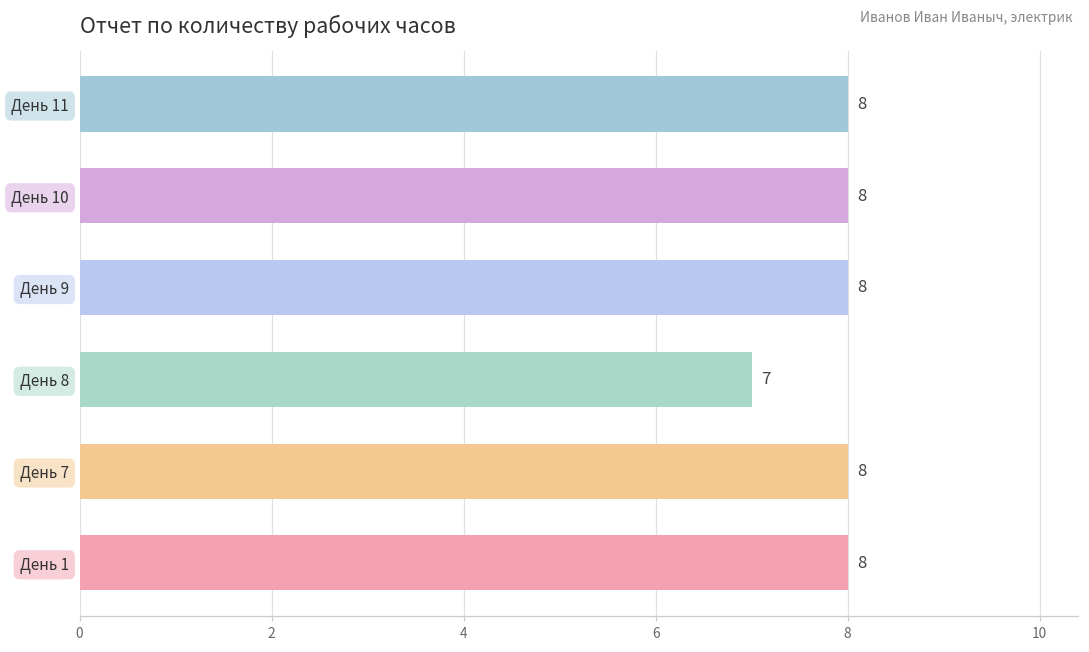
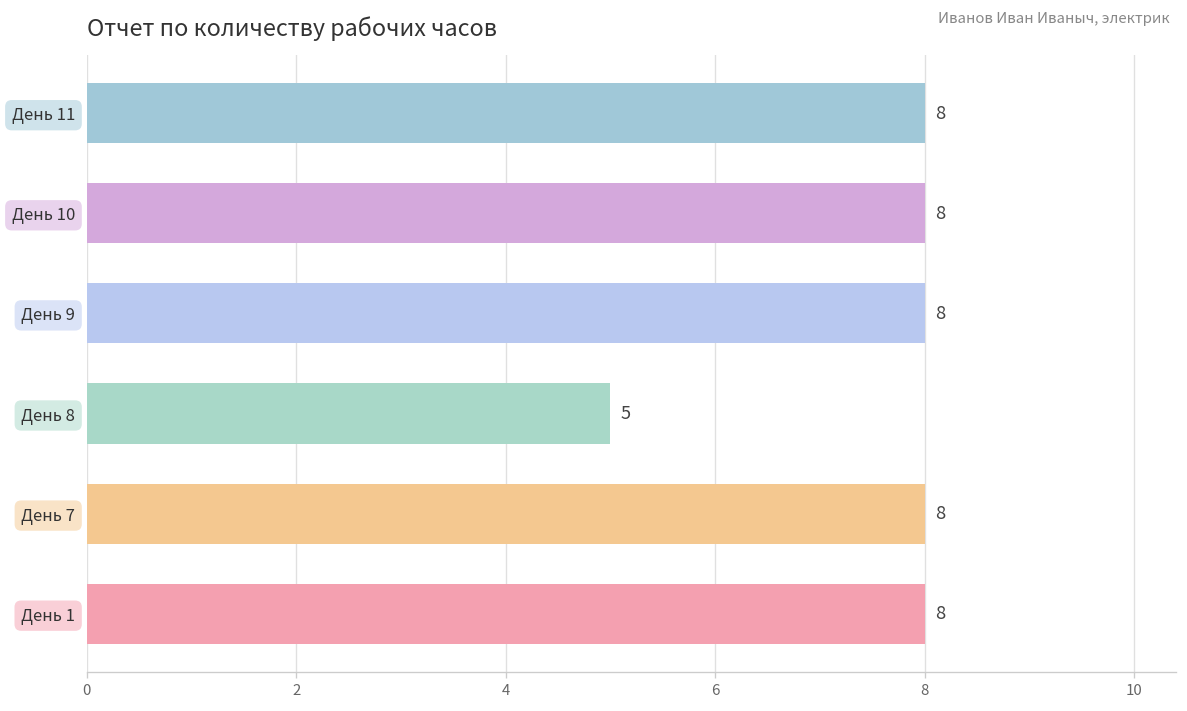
  {
    "День 11": 8,
    "День 10": 8,
    "День 9": 8,
-   "День 8": 7,
+   "День 8": 5,
    "День 7": 8,
    "День 1": 8
  }
